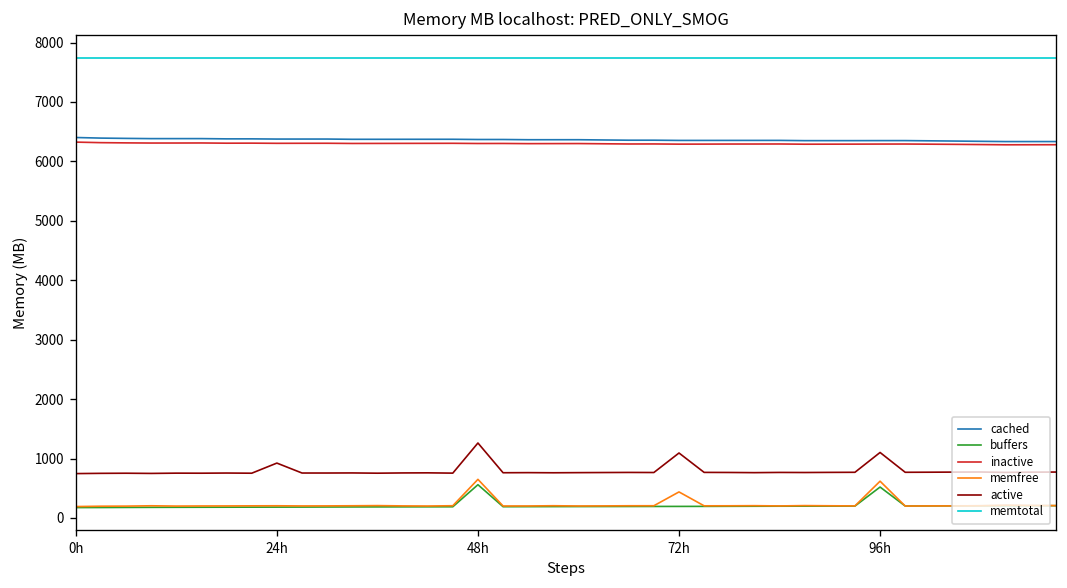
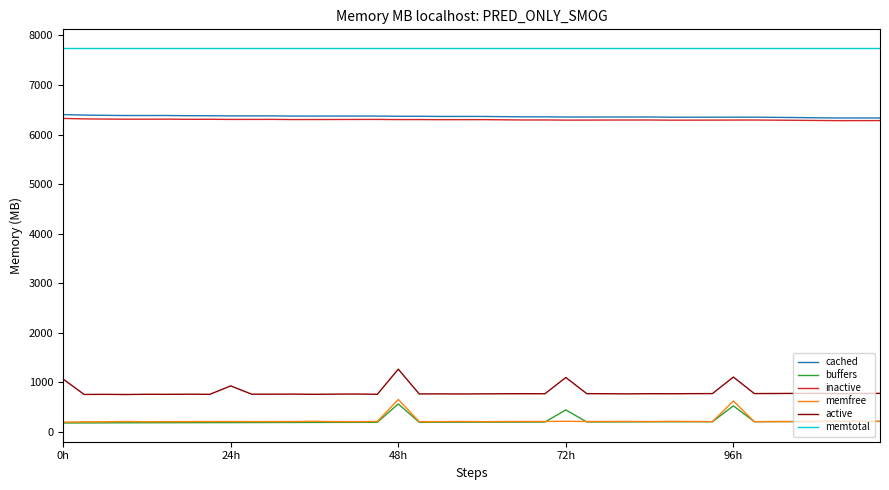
  {
    "cached": {
      "0h": 6400,
      "24h": 6400,
      "48h": 6400,
      "72h": 6400,
      "96h": 6400
    },
    "buffers": {
      "48h": 600,
-     "72h": 200,
+     "72h": 400,
      "96h": 500
    },
    "inactive": {
      "0h": 6300,
      "24h": 6300,
      "48h": 6300,
      "72h": 6300,
      "96h": 6300
    },
    "memfree": {
      "48h": 700,
-     "72h": 400,
+     "72h": 200,
      "96h": 600
    },
    "active": {
-     "0h": 700,
+     "0h": 1100,
      "24h": 900,
      "48h": 1300,
      "72h": 1100,
      "96h": 1100
    },
    "memtotal": {
      "0h": 7700,
      "24h": 7700,
      "48h": 7700,
      "72h": 7700,
      "96h": 7700
    }
  }
